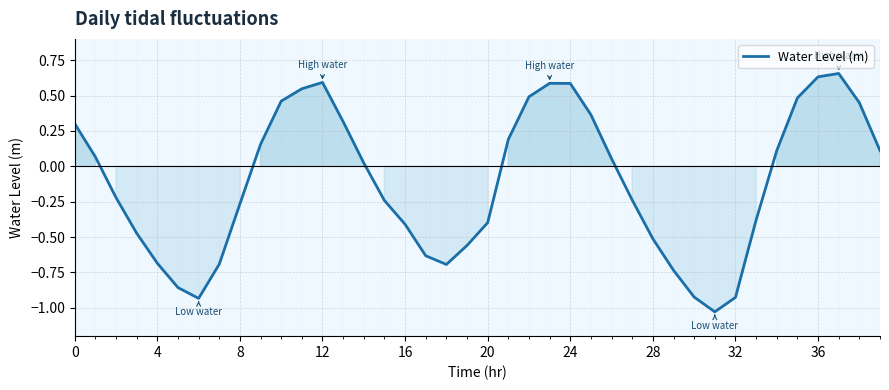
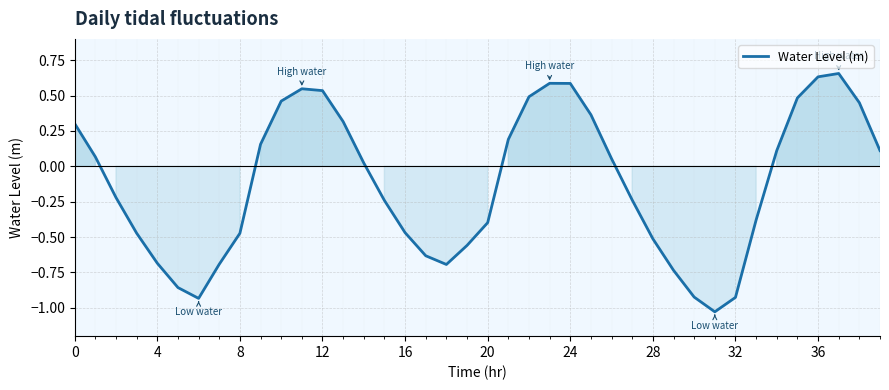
  {
    "0": 0.30,
    "4": -0.68,
-   "8": -0.27,
-   "12": 0.59,
-   "16": -0.41,
+   "8": -0.47,
+   "12": 0.53,
+   "16": -0.47,
    "20": -0.40,
    "24": 0.59,
    "28": -0.51,
    "32": -0.93,
    "36": 0.63
  }
